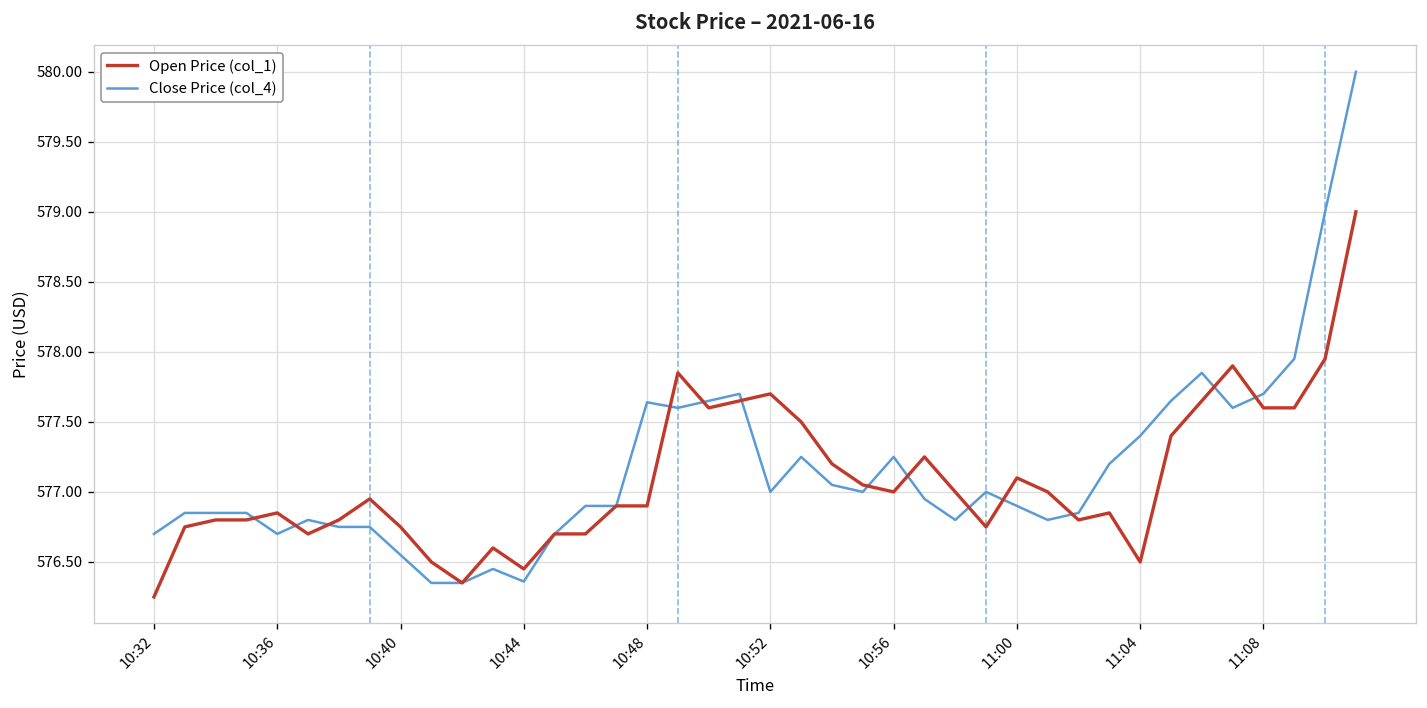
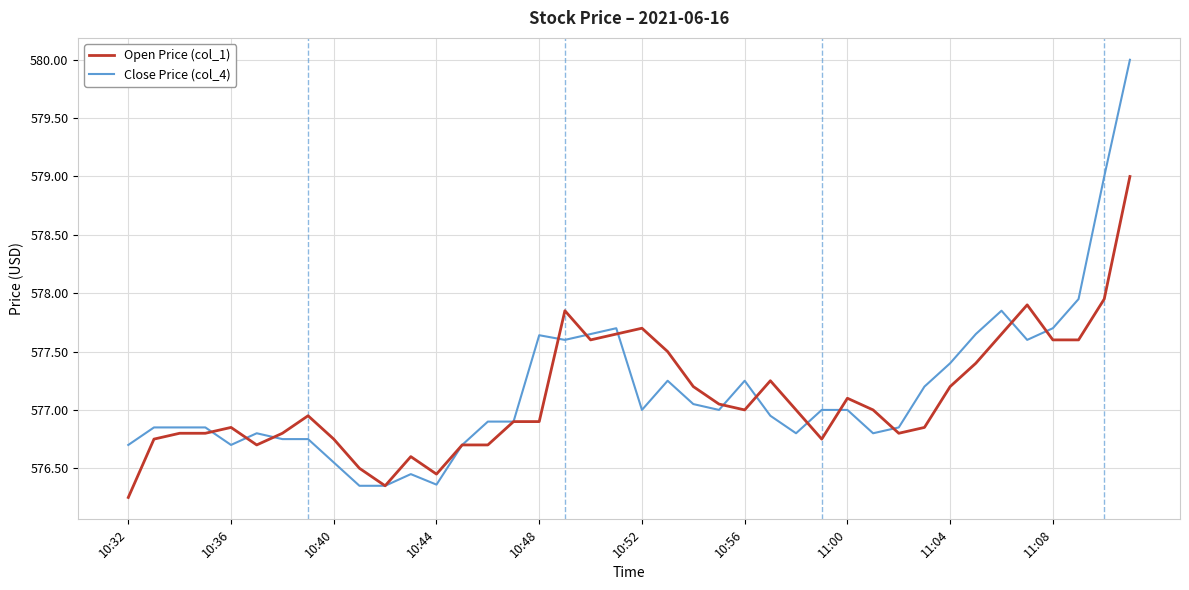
  {
    "Open Price (col_1)": {
      "10:32": 576.25,
      "10:36": 576.85,
      "10:40": 576.75,
      "10:44": 576.45,
      "10:48": 576.9,
      "10:52": 577.7,
      "10:56": 577.0,
      "11:00": 577.1,
-     "11:04": 576.5,
+     "11:04": 577.2,
      "11:08": 577.6
    },
    "Close Price (col_4)": {
      "10:32": 576.7,
      "10:36": 576.7,
      "10:40": 576.55,
      "10:44": 576.36,
      "10:48": 577.64,
      "10:52": 577.0,
      "10:56": 577.25,
-     "11:00": 576.9,
+     "11:00": 577.0,
      "11:04": 577.4,
      "11:08": 577.7
    }
  }
